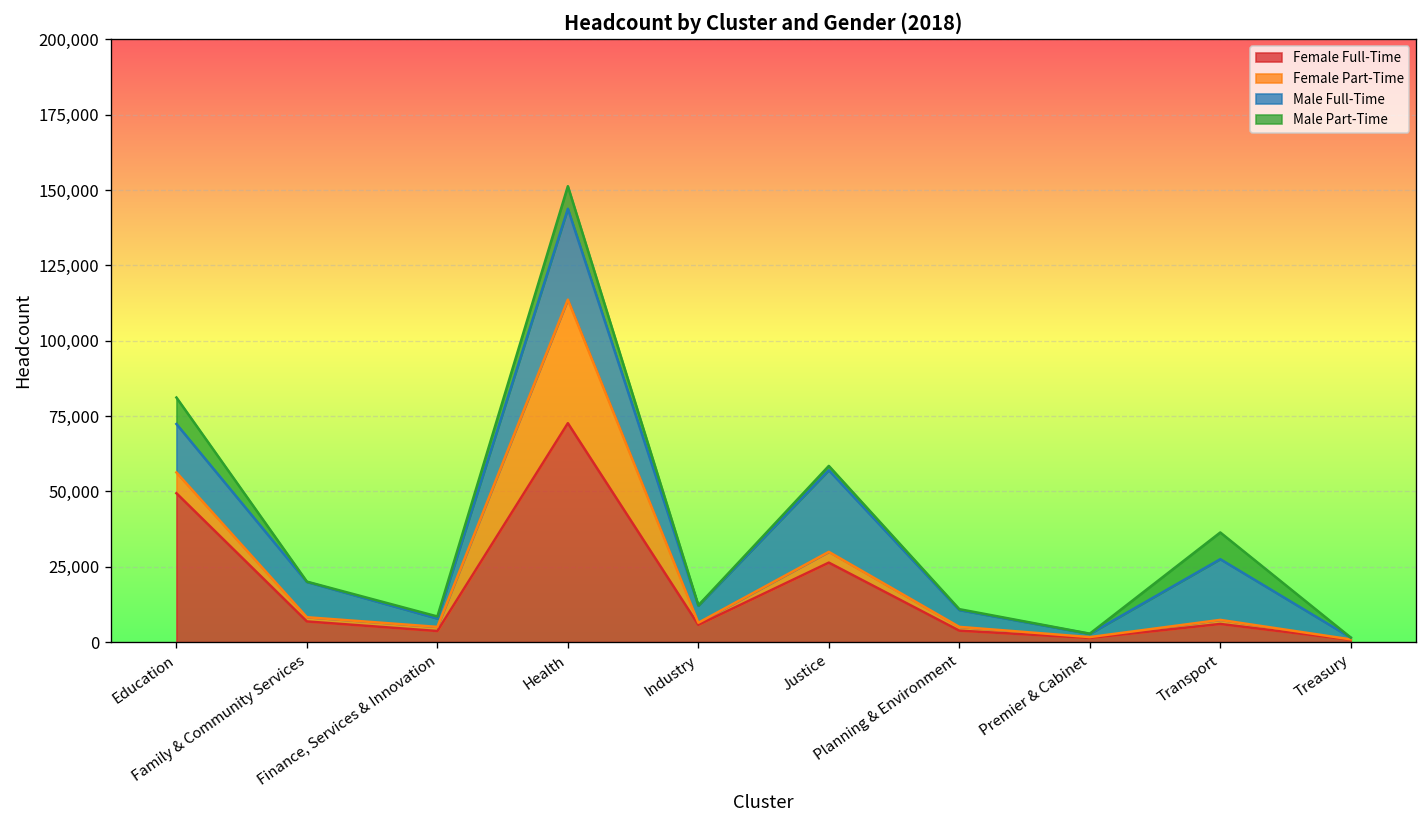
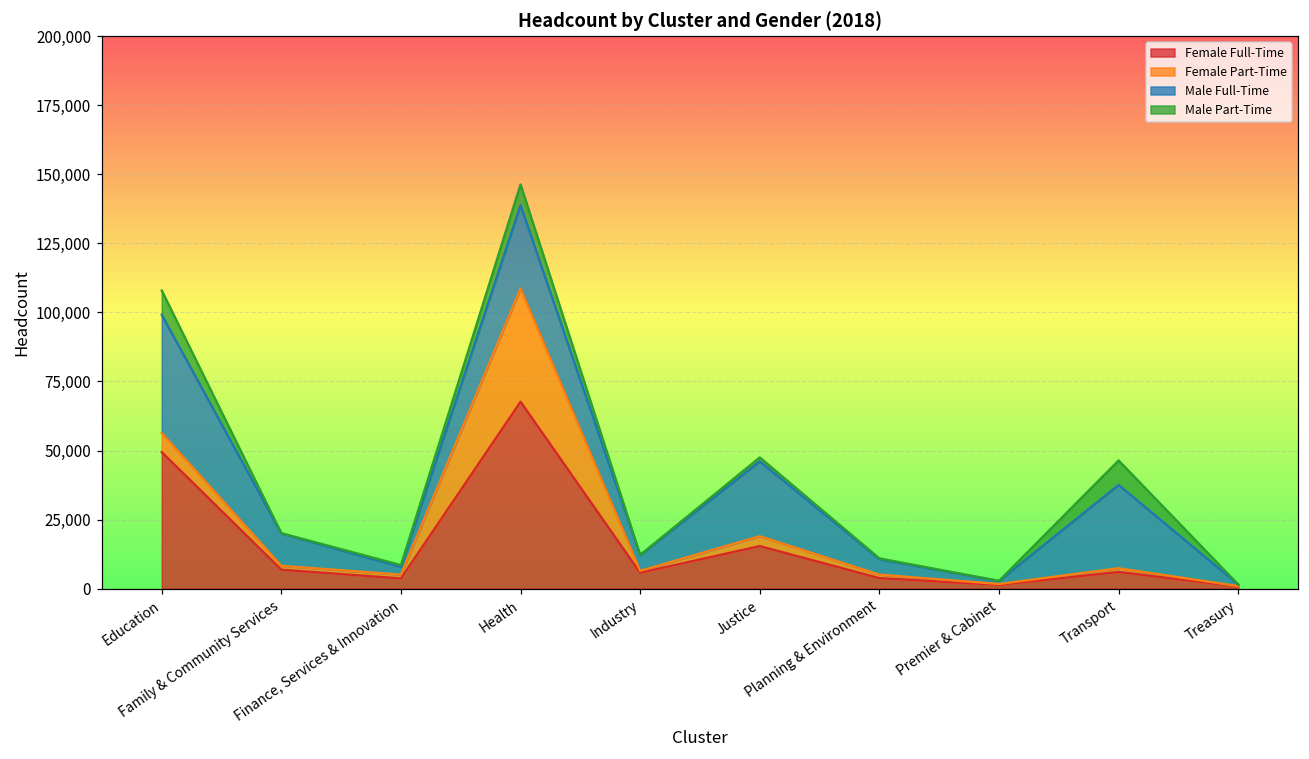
  {
    "Female Full-Time": {
      "Education": "49,000",
      "Family & Community Services": "7,000",
      "Finance, Services & Innovation": "4,000",
-     "Health": "73,000",
-     "Justice": "26,000",
+     "Health": "68,000",
+     "Justice": "15,000",
      "Planning & Environment": "4,000",
      "Transport": "6,000"
    },
    "Female Part-Time": {
      "Education": "7,000",
      "Family & Community Services": "1,000",
      "Finance, Services & Innovation": "1,000",
      "Health": "41,000",
      "Justice": "4,000",
      "Planning & Environment": "1,000",
      "Transport": "1,000"
    },
    "Male Full-Time": {
-     "Education": "16,000",
+     "Education": "43,000",
      "Health": "30,000",
      "Justice": "27,000",
-     "Transport": "20,000"
+     "Transport": "30,000"
    },
    "Male Part-Time": {
      "Education": "9,000",
      "Health": "7,000",
      "Justice": "1,000",
      "Transport": "9,000"
    }
  }
